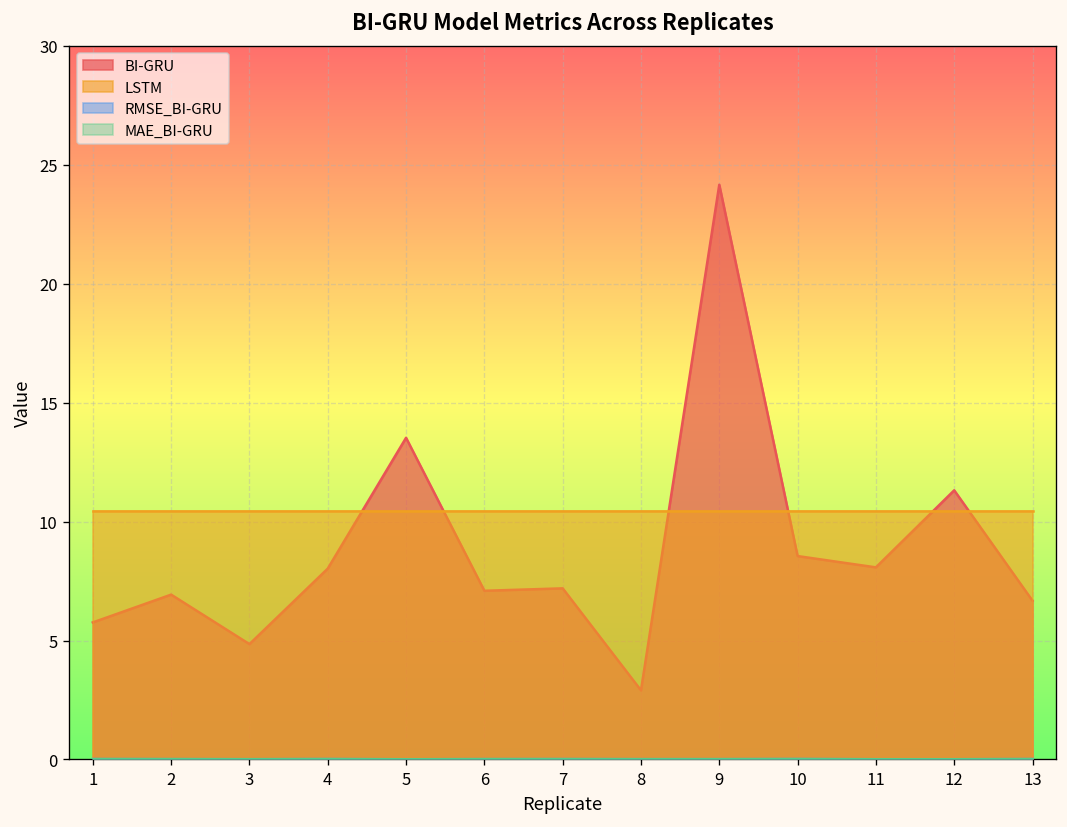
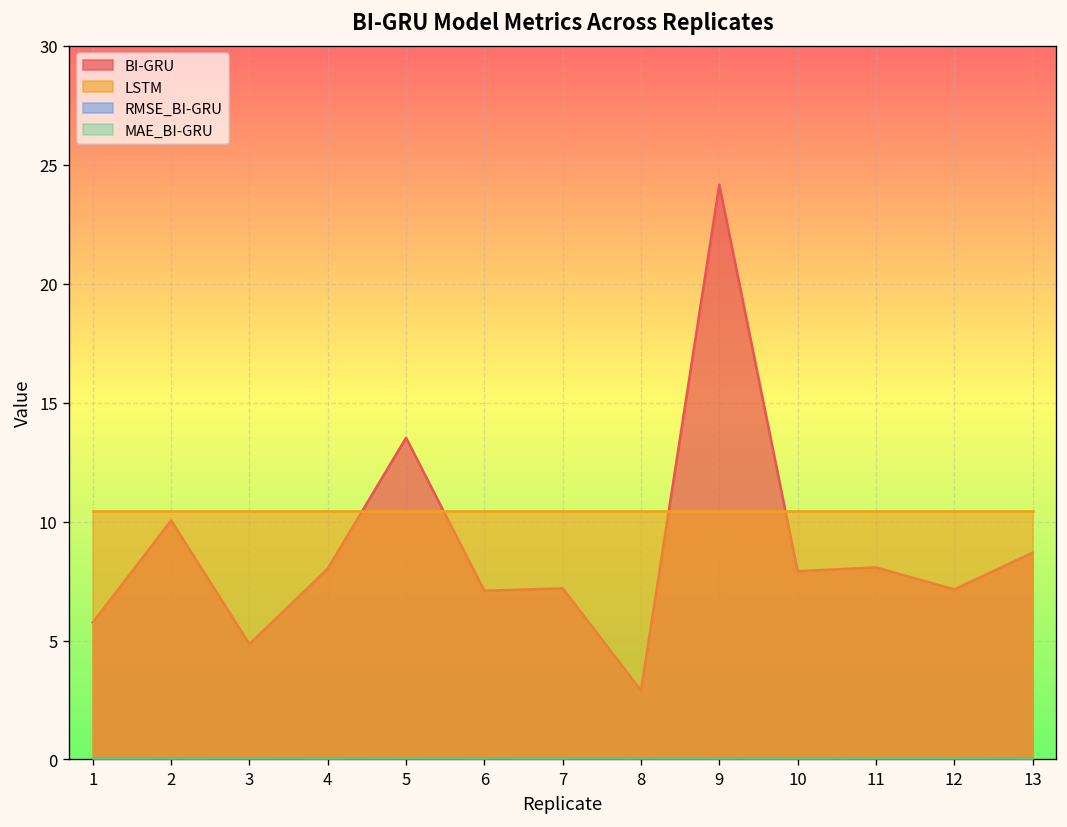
  {
    "BI-GRU": {
      "1": 5.8,
-     "2": 6.9,
+     "2": 10.0,
      "3": 4.8,
      "4": 8.0,
      "5": 13.5,
      "6": 7.1,
      "7": 7.2,
      "8": 2.9,
      "9": 24.2,
-     "10": 8.5,
+     "10": 7.9,
      "11": 8.1,
-     "12": 11.3,
-     "13": 6.7
+     "12": 7.1,
+     "13": 8.7
    },
    "LSTM": {
      "1": 10.5,
      "2": 10.5,
      "3": 10.5,
      "4": 10.5,
      "5": 10.5,
      "6": 10.5,
      "7": 10.5,
      "8": 10.5,
      "9": 10.5,
      "10": 10.5,
      "11": 10.5,
      "12": 10.5,
      "13": 10.5
    }
  }
